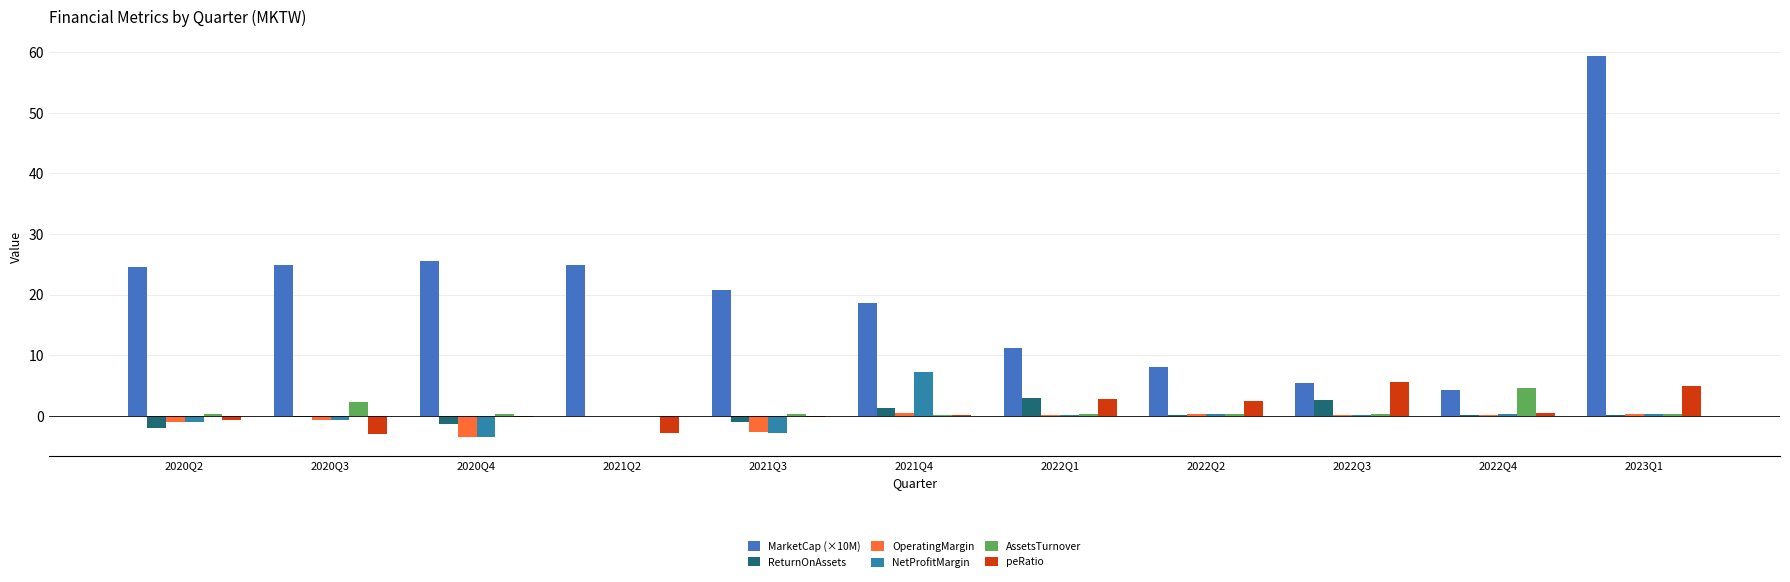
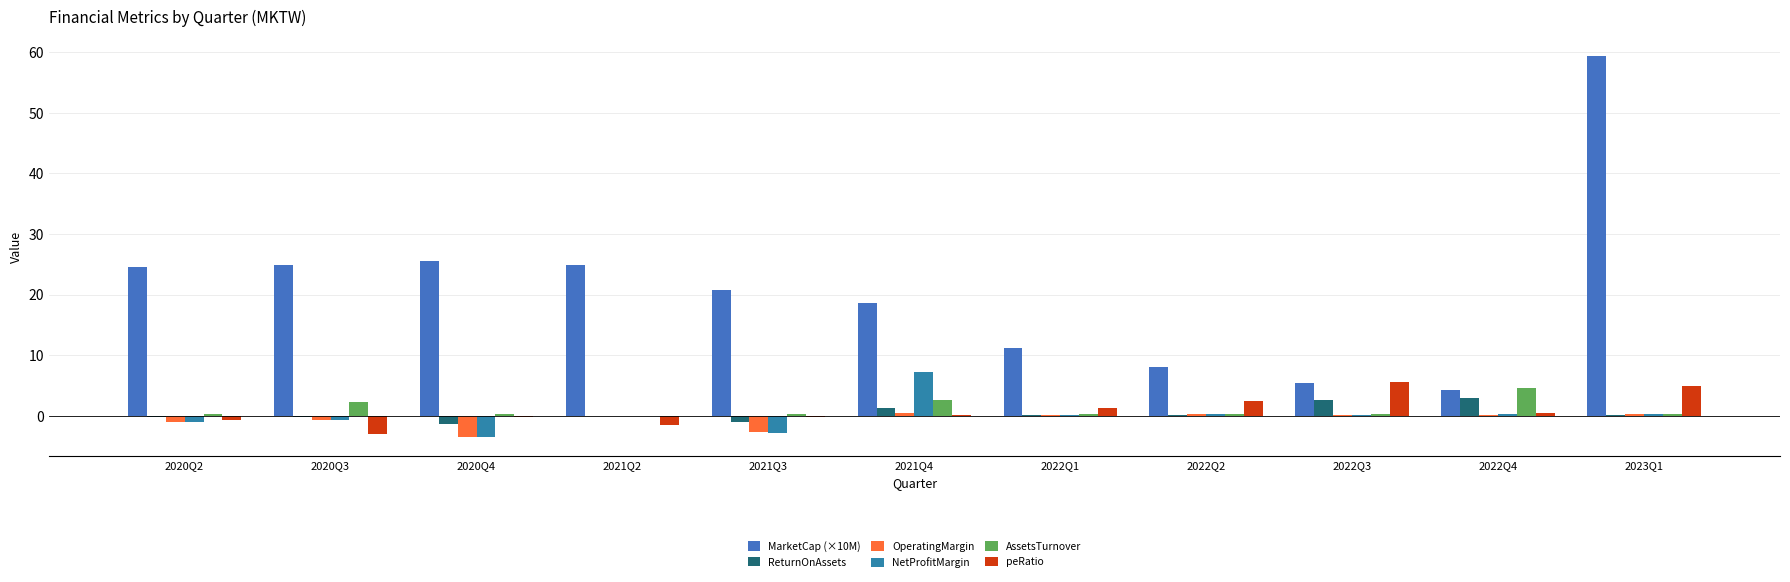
  {
    "ReturnOnAssets": {
-     "2020Q2": -2,
+     "2020Q2": 0,
      "2020Q4": -1,
      "2021Q3": -1,
      "2021Q4": 1,
-     "2022Q1": 3,
+     "2022Q1": 0,
      "2022Q3": 3,
-     "2022Q4": 0
+     "2022Q4": 3
    },
    "OperatingMargin": {
      "2020Q2": -1,
      "2020Q3": -1,
      "2020Q4": -4,
      "2021Q2": 0,
      "2021Q3": -3
    },
    "AssetsTurnover": {
      "2020Q3": 2,
      "2021Q2": 0,
-     "2021Q4": 0,
+     "2021Q4": 3,
      "2022Q4": 5
    },
    "peRatio": {
      "2020Q2": -1,
      "2020Q3": -3,
-     "2021Q2": -3,
-     "2022Q1": 3,
+     "2021Q2": -1,
+     "2022Q1": 1,
      "2022Q2": 2,
      "2022Q3": 6,
      "2023Q1": 5
    }
  }
